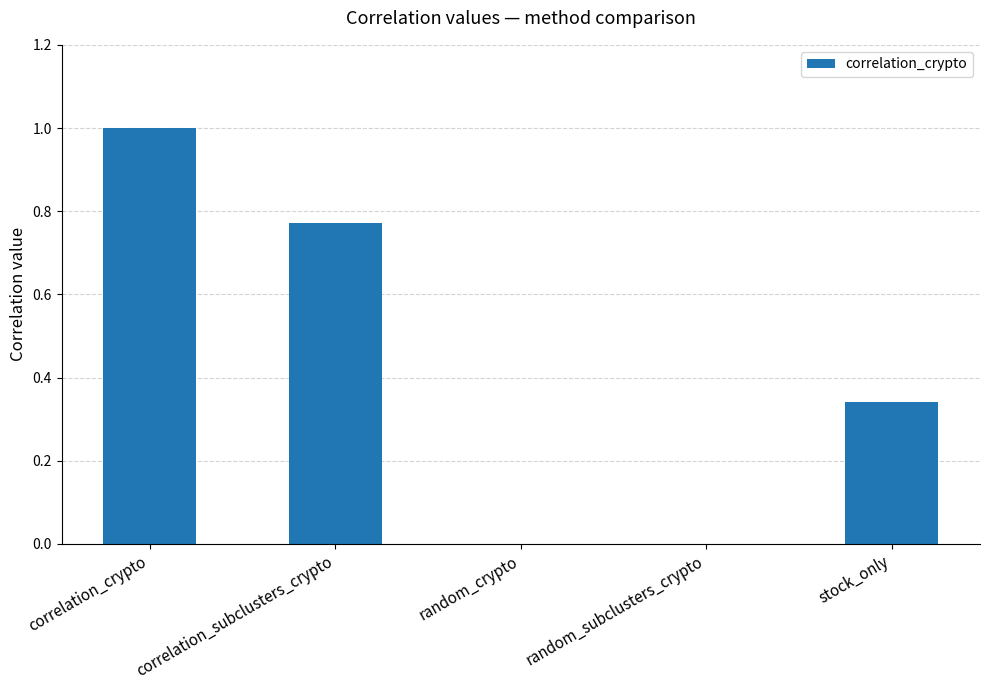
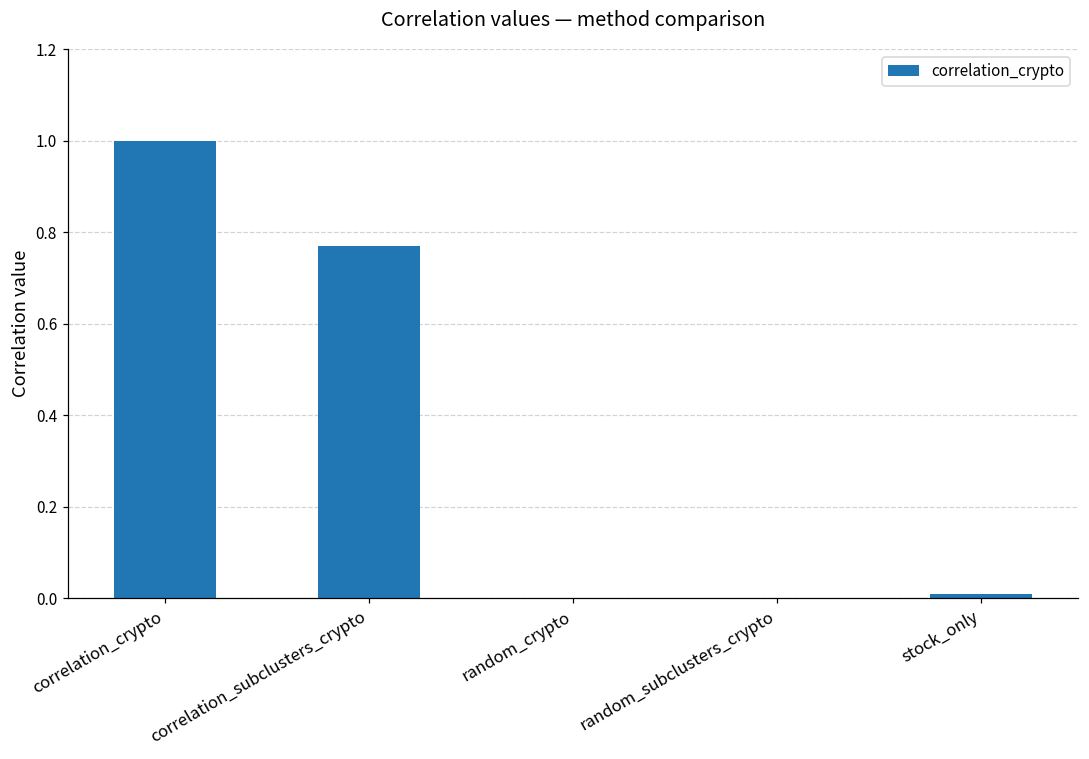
  {
    "correlation_crypto": 1.00,
    "correlation_subclusters_crypto": 0.77,
    "random_crypto": 0.00,
    "random_subclusters_crypto": 0.00,
-   "stock_only": 0.34
+   "stock_only": 0.01
  }
